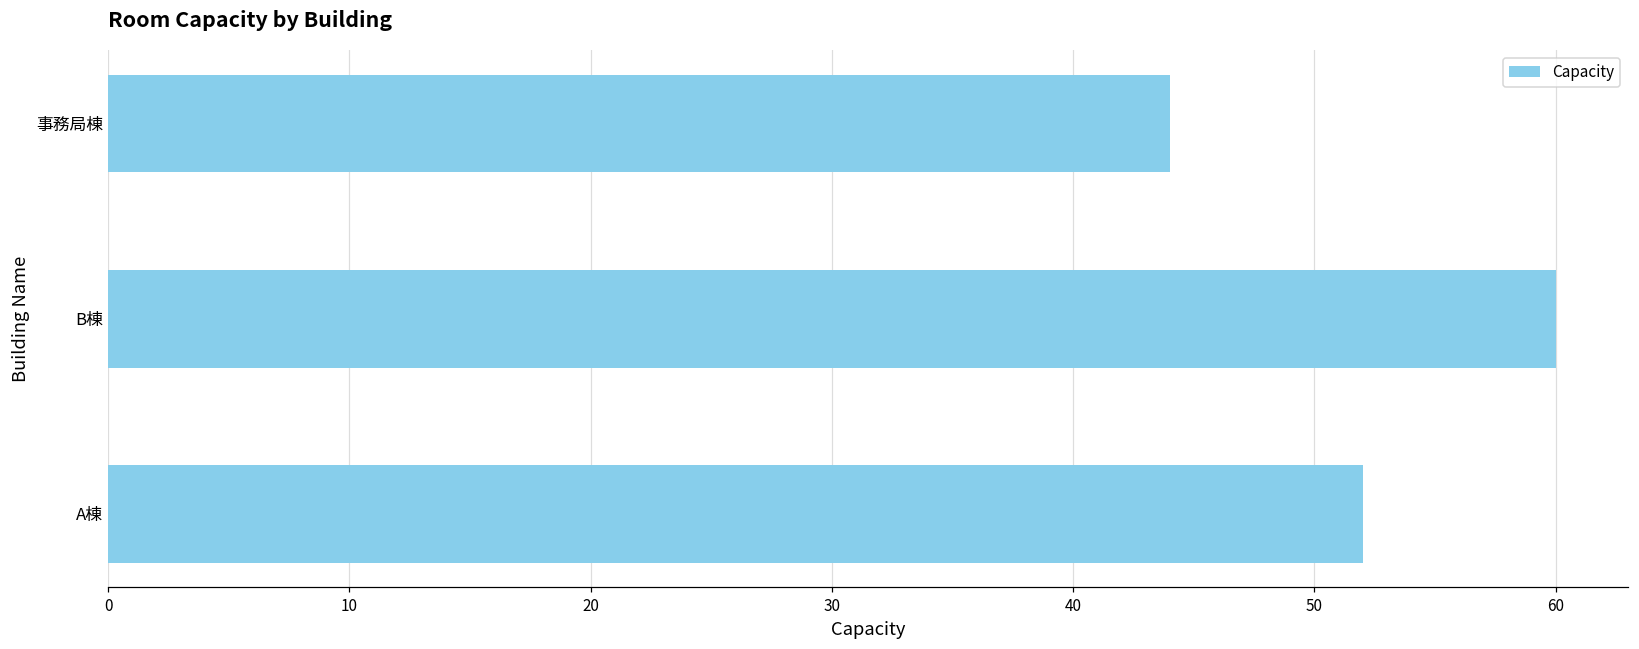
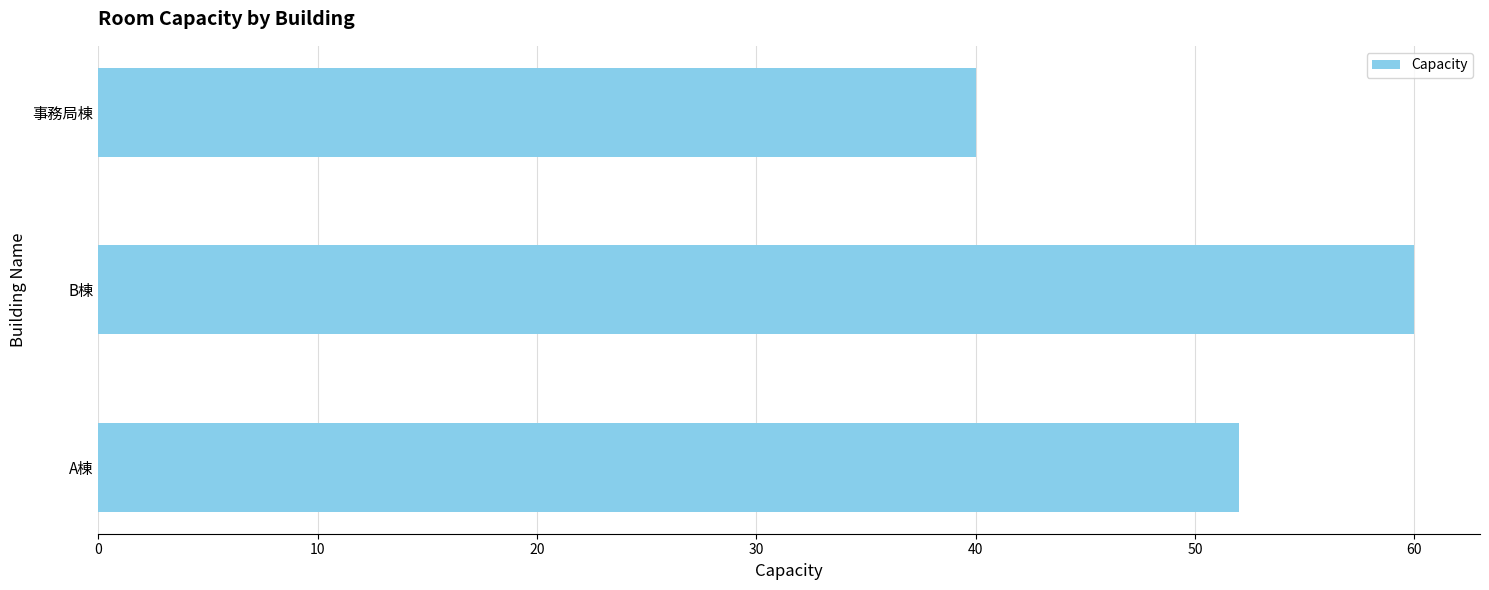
  {
-   "事務局棟": 44,
+   "事務局棟": 40,
    "B棟": 60,
    "A棟": 52
  }
